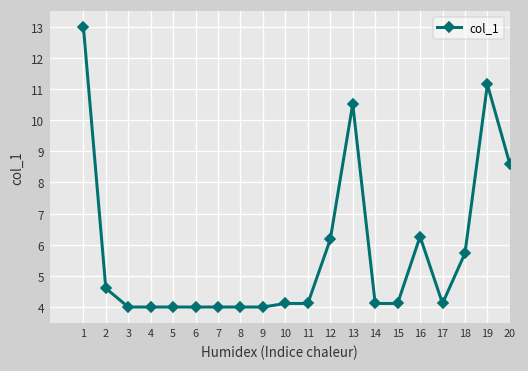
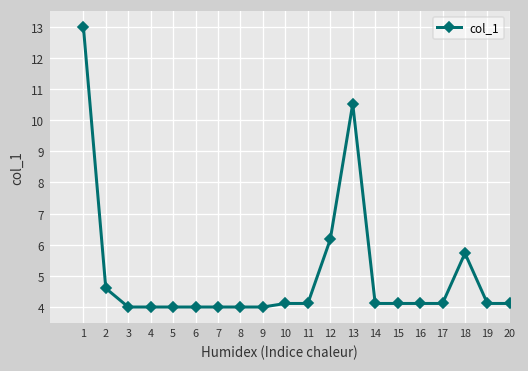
  {
    "1": 13.0,
    "2": 4.6,
    "3": 4.0,
    "4": 4.0,
    "5": 4.0,
    "6": 4.0,
    "7": 4.0,
    "8": 4.0,
    "9": 4.0,
    "10": 4.1,
    "11": 4.1,
    "12": 6.2,
    "13": 10.5,
    "14": 4.1,
    "15": 4.1,
-   "16": 6.3,
+   "16": 4.1,
    "17": 4.1,
    "18": 5.7,
-   "19": 11.1,
-   "20": 8.6
+   "19": 4.1,
+   "20": 4.1
  }
